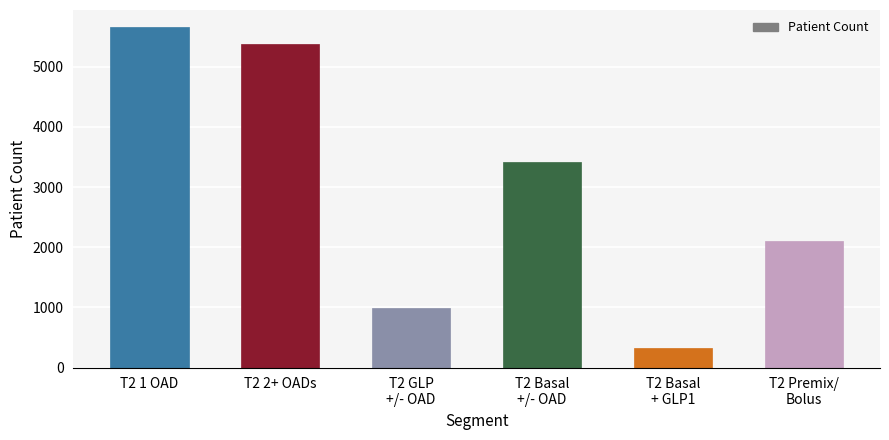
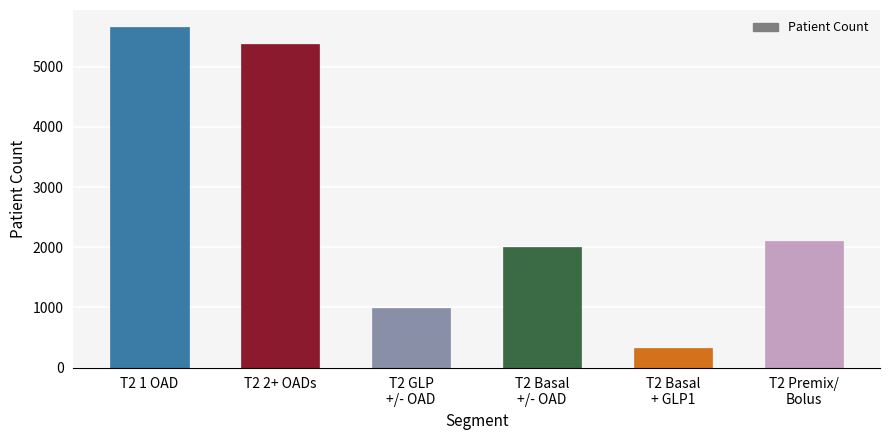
  {
    "T2 1 OAD": 5700,
    "T2 2+ OADs": 5400,
    "T2 GLP +/- OAD": 1000,
-   "T2 Basal +/- OAD": 3400,
+   "T2 Basal +/- OAD": 2000,
    "T2 Basal + GLP1": 300,
    "T2 Premix/ Bolus": 2100
  }
